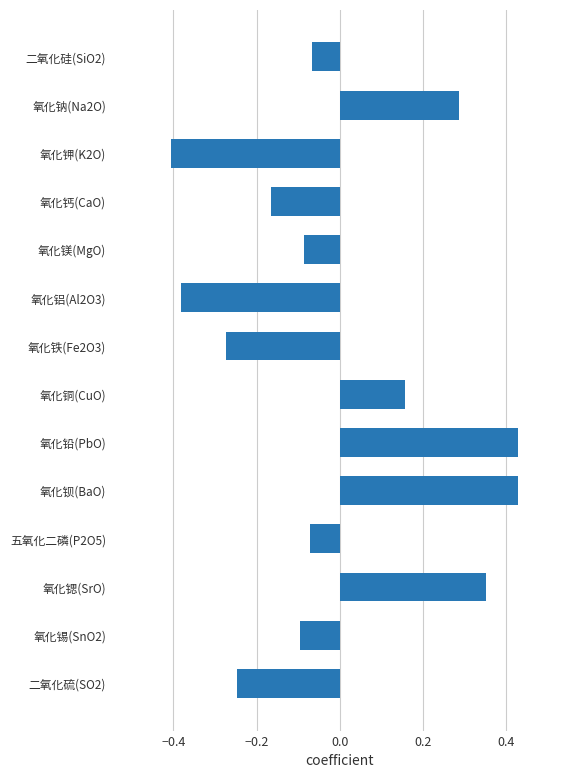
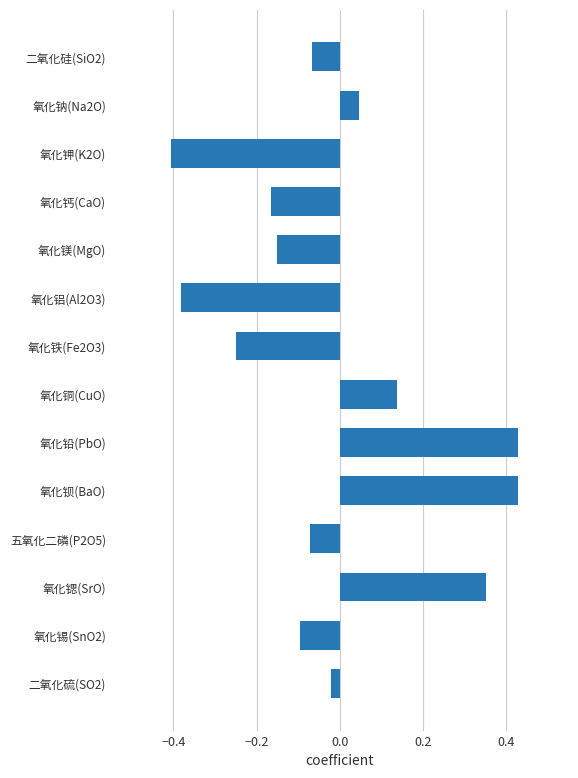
  {
    "二氧化硅(SiO2)": -0.07,
-   "氧化钠(Na2O)": 0.29,
+   "氧化钠(Na2O)": 0.05,
    "氧化钾(K2O)": -0.40,
    "氧化钙(CaO)": -0.16,
-   "氧化镁(MgO)": -0.09,
+   "氧化镁(MgO)": -0.15,
    "氧化铝(Al2O3)": -0.38,
-   "氧化铁(Fe2O3)": -0.27,
-   "氧化铜(CuO)": 0.16,
+   "氧化铁(Fe2O3)": -0.25,
+   "氧化铜(CuO)": 0.14,
    "氧化铅(PbO)": 0.43,
    "氧化钡(BaO)": 0.43,
    "五氧化二磷(P2O5)": -0.07,
    "氧化锶(SrO)": 0.35,
    "氧化锡(SnO2)": -0.09,
-   "二氧化硫(SO2)": -0.25
+   "二氧化硫(SO2)": -0.02
  }
